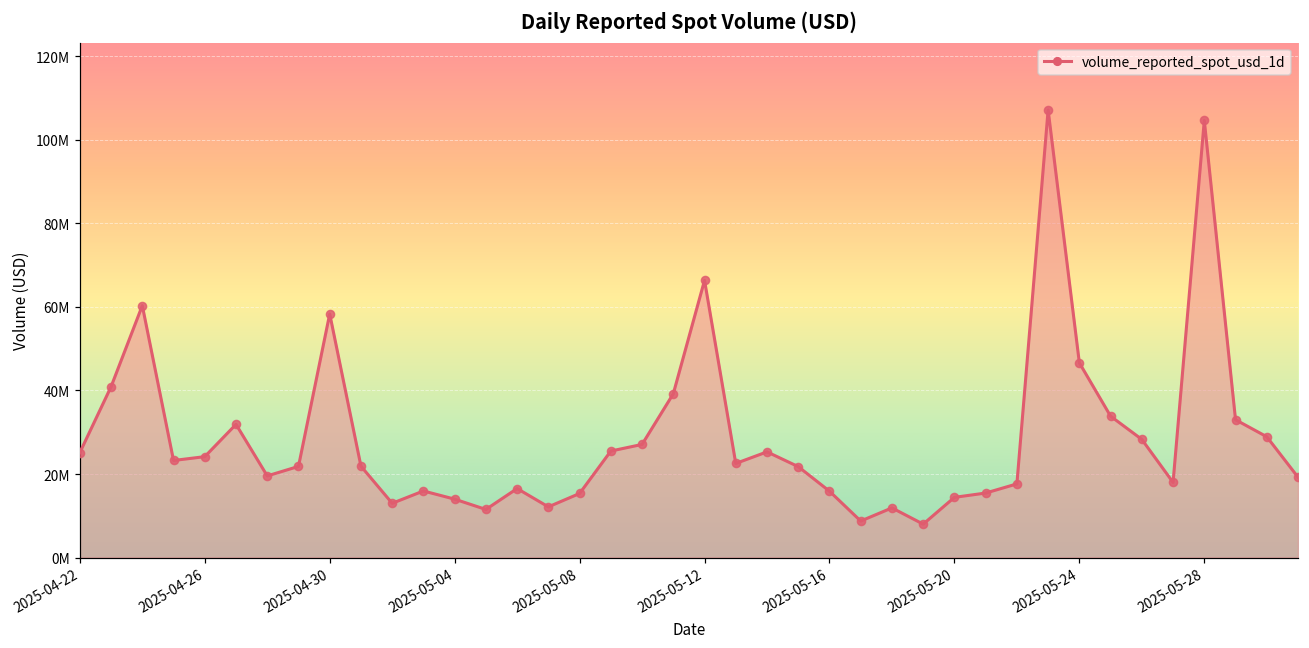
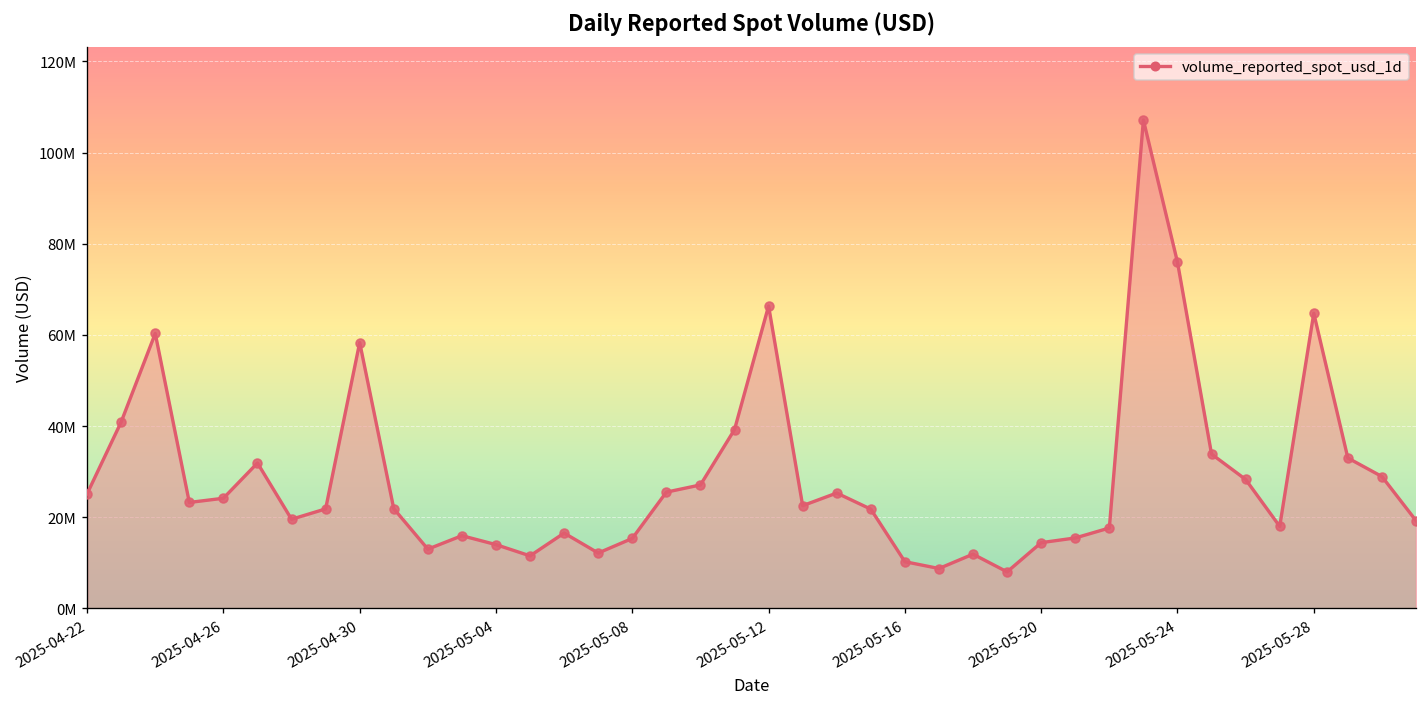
  {
    "2025-04-22": 25000000,
    "2025-04-26": 24000000,
    "2025-04-30": 58000000,
    "2025-05-04": 14000000,
    "2025-05-08": 15000000,
    "2025-05-12": 66000000,
-   "2025-05-16": 16000000,
+   "2025-05-16": 10000000,
    "2025-05-20": 14000000,
-   "2025-05-24": 47000000,
-   "2025-05-28": 105000000
+   "2025-05-24": 76000000,
+   "2025-05-28": 65000000
  }
